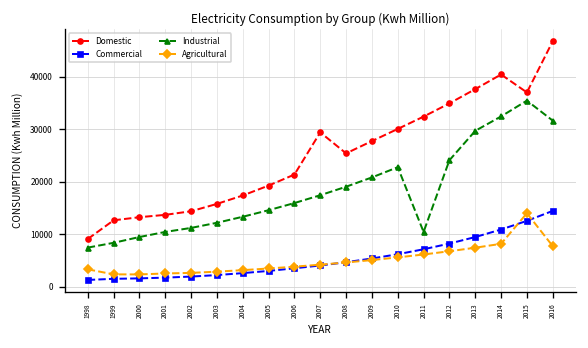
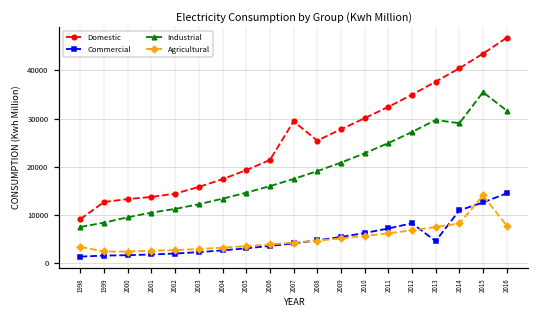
  {
    "Domestic": {
      "1998": 9000,
      "1999": 13000,
      "2000": 13000,
      "2001": 14000,
      "2002": 14000,
      "2003": 16000,
      "2004": 17000,
      "2005": 19000,
      "2006": 21000,
      "2007": 29000,
      "2008": 25000,
      "2009": 28000,
      "2010": 30000,
      "2011": 32000,
      "2012": 35000,
      "2013": 38000,
      "2014": 40000,
-     "2015": 37000,
+     "2015": 44000,
      "2016": 47000
    },
    "Commercial": {
      "1998": 1000,
      "1999": 2000,
      "2000": 2000,
      "2001": 2000,
      "2002": 2000,
      "2003": 2000,
      "2010": 6000,
      "2011": 7000,
      "2012": 8000,
-     "2013": 9000,
+     "2013": 5000,
      "2014": 11000,
      "2015": 13000,
      "2016": 14000
    },
    "Industrial": {
      "1998": 7000,
      "1999": 8000,
      "2000": 9000,
      "2001": 10000,
      "2002": 11000,
      "2003": 12000,
      "2004": 13000,
      "2005": 15000,
      "2006": 16000,
      "2007": 17000,
      "2008": 19000,
      "2009": 21000,
      "2010": 23000,
-     "2011": 10000,
-     "2012": 24000,
+     "2011": 25000,
+     "2012": 27000,
      "2013": 30000,
-     "2014": 32000,
+     "2014": 29000,
      "2015": 35000,
      "2016": 32000
    },
    "Agricultural": {
      "1998": 3000,
      "1999": 2000,
      "2000": 2000,
      "2001": 3000,
      "2002": 3000,
      "2003": 3000,
      "2010": 6000,
      "2011": 6000,
      "2012": 7000,
      "2013": 7000,
      "2014": 8000,
      "2015": 14000,
      "2016": 8000
    }
  }
